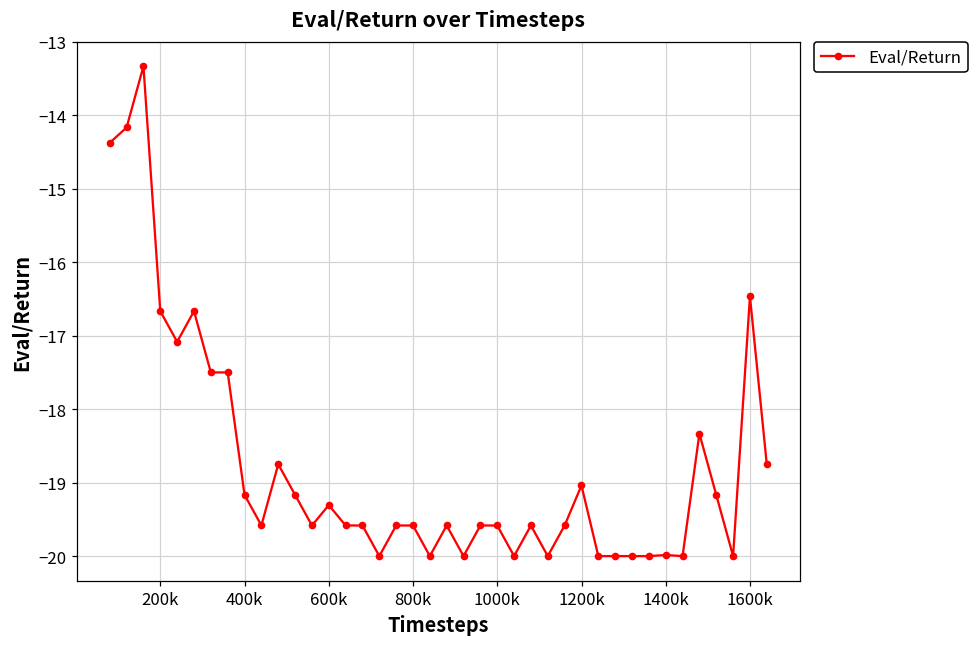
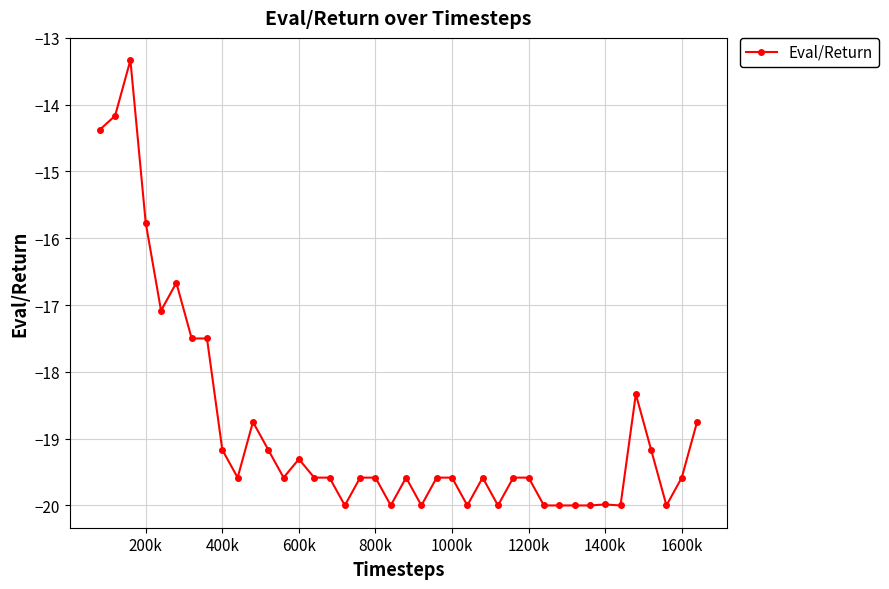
  {
-   "200k": -16.7,
+   "200k": -15.8,
    "400k": -19.2,
    "600k": -19.3,
    "800k": -19.6,
    "1000k": -19.6,
-   "1200k": -19.0,
+   "1200k": -19.6,
    "1400k": -20.0,
-   "1600k": -16.5
+   "1600k": -19.6
  }
